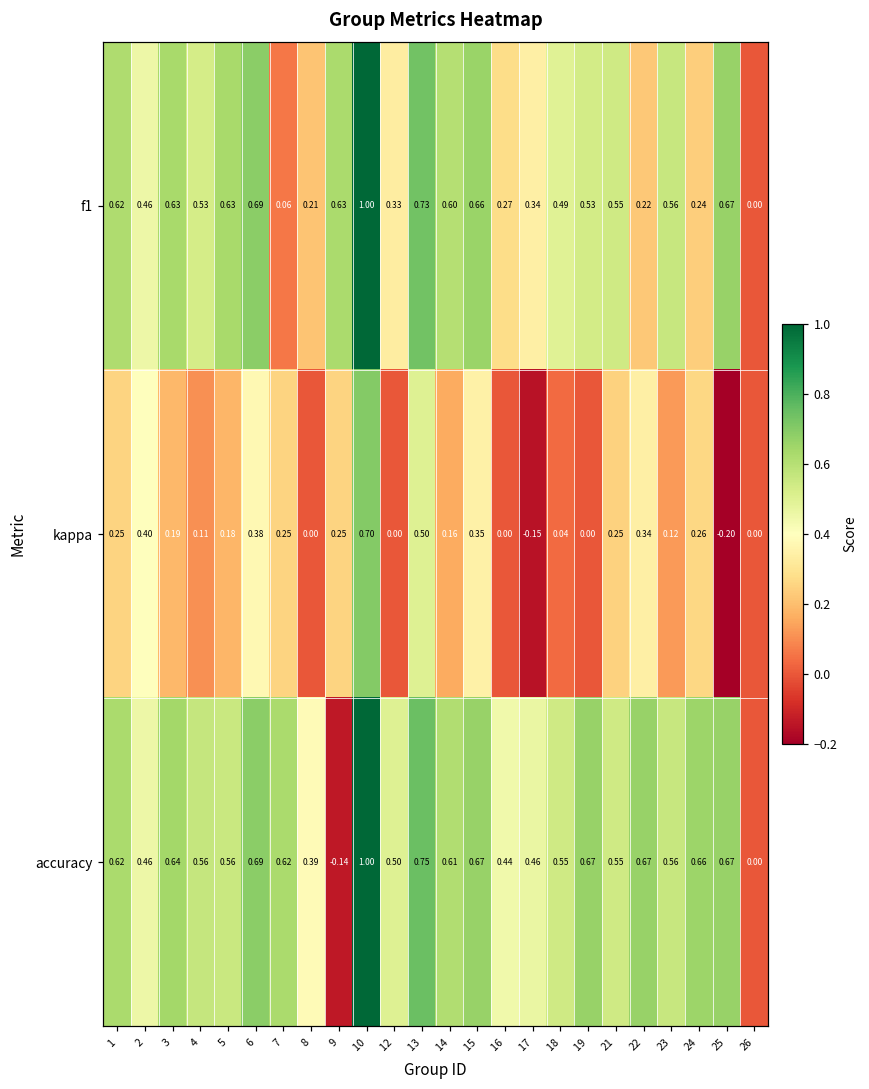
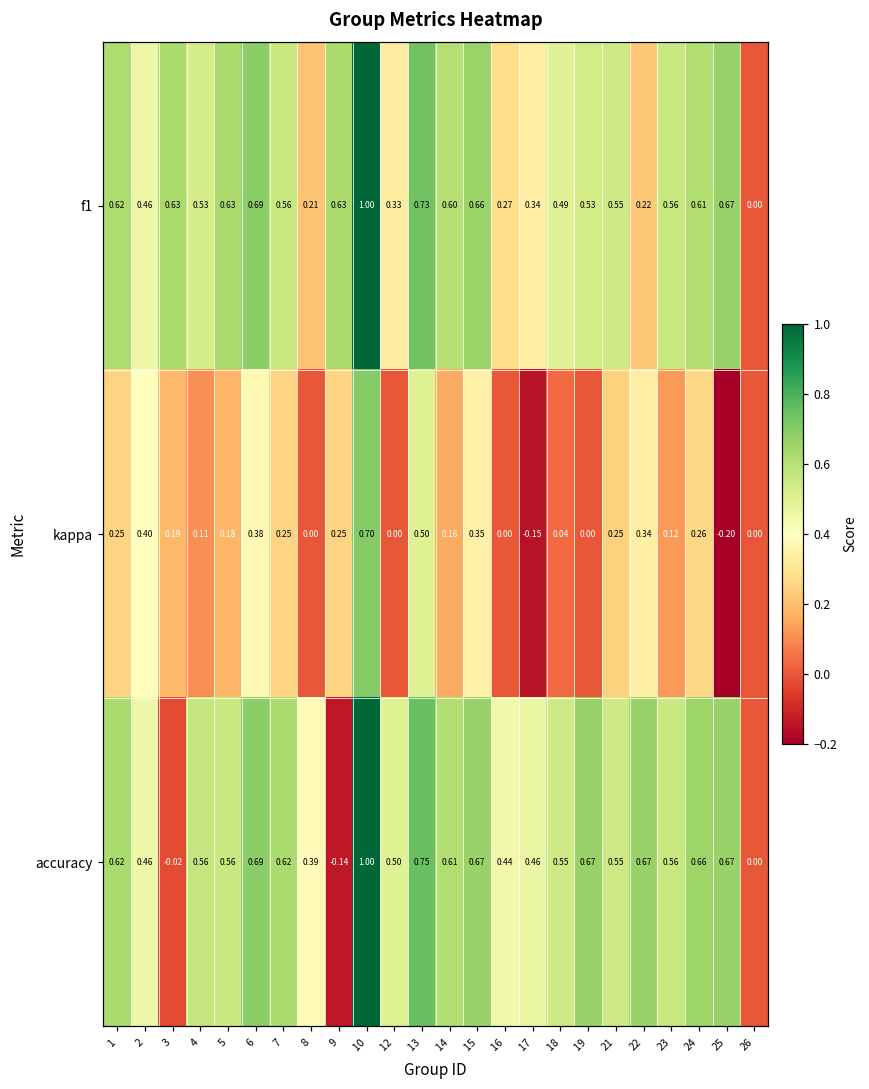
  {
    "f1": {
      "1": 0.62,
      "2": 0.46,
      "3": 0.63,
      "4": 0.53,
      "5": 0.63,
      "6": 0.69,
-     "7": 0.06,
+     "7": 0.56,
      "8": 0.21,
      "9": 0.63,
      "10": 1.00,
      "12": 0.33,
      "13": 0.73,
      "14": 0.60,
      "15": 0.66,
      "16": 0.27,
      "17": 0.34,
      "18": 0.49,
      "19": 0.53,
      "21": 0.55,
      "22": 0.22,
      "23": 0.56,
-     "24": 0.24,
+     "24": 0.61,
      "25": 0.67,
      "26": 0.00
    },
    "kappa": {
      "1": 0.25,
      "2": 0.40,
      "3": 0.19,
      "4": 0.11,
      "5": 0.18,
      "6": 0.38,
      "7": 0.25,
      "8": 0.00,
      "9": 0.25,
      "10": 0.70,
      "12": 0.00,
      "13": 0.50,
      "14": 0.16,
      "15": 0.35,
      "16": 0.00,
      "17": -0.15,
      "18": 0.04,
      "19": 0.00,
      "21": 0.25,
      "22": 0.34,
      "23": 0.12,
      "24": 0.26,
      "25": -0.20,
      "26": 0.00
    },
    "accuracy": {
      "1": 0.62,
      "2": 0.46,
-     "3": 0.64,
+     "3": -0.02,
      "4": 0.56,
      "5": 0.56,
      "6": 0.69,
      "7": 0.62,
      "8": 0.39,
      "9": -0.14,
      "10": 1.00,
      "12": 0.50,
      "13": 0.75,
      "14": 0.61,
      "15": 0.67,
      "16": 0.44,
      "17": 0.46,
      "18": 0.55,
      "19": 0.67,
      "21": 0.55,
      "22": 0.67,
      "23": 0.56,
      "24": 0.66,
      "25": 0.67,
      "26": 0.00
    }
  }
